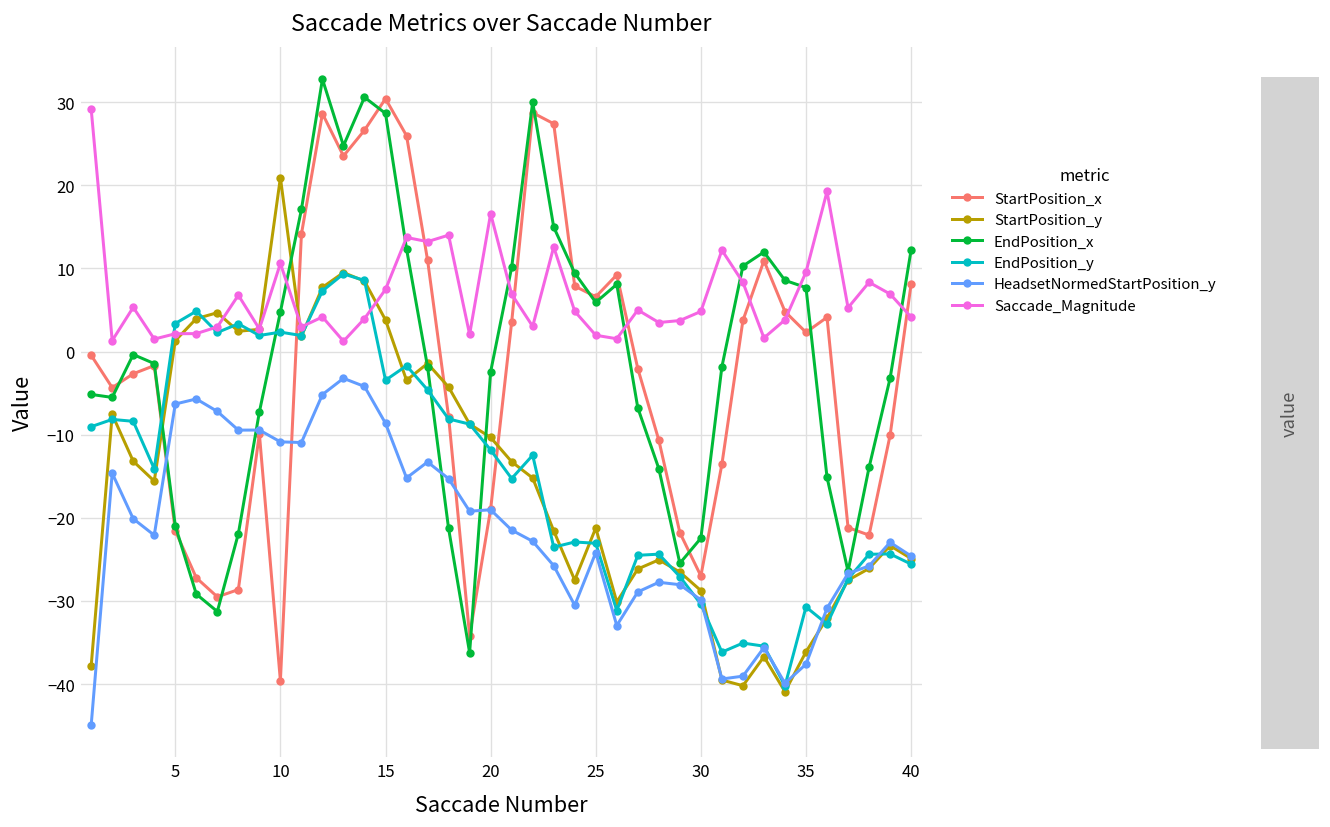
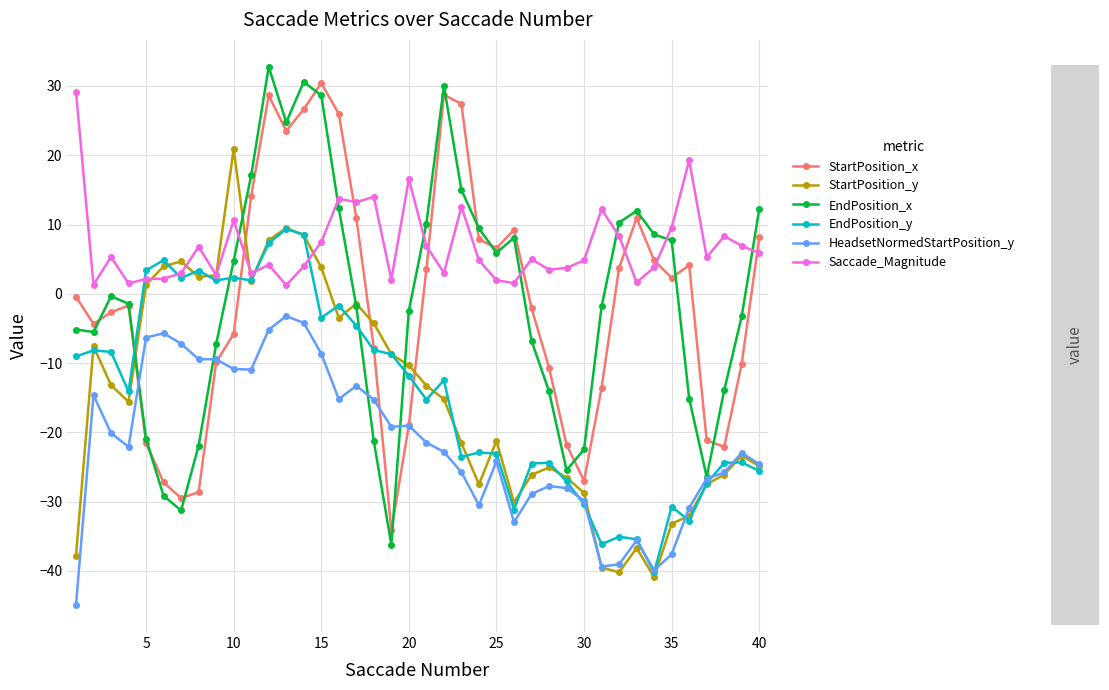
  {
    "StartPosition_x": {
      "5": -22,
-     "10": -40,
+     "10": -6,
      "15": 30,
      "25": 7,
      "30": -27,
      "35": 2,
      "40": 8
    },
    "StartPosition_y": {
      "5": 1,
      "10": 21,
      "15": 4,
      "20": -10,
      "25": -21,
      "30": -29,
-     "35": -36
+     "35": -33
    },
    "EndPosition_x": {
      "5": -21,
      "10": 5,
      "15": 29,
      "20": -2,
      "25": 6,
      "30": -22,
      "35": 8,
      "40": 12
    },
    "EndPosition_y": {
      "5": 3,
      "10": 2,
      "15": -3,
      "20": -12,
      "25": -23,
      "30": -30,
      "35": -31,
      "40": -26
    },
    "HeadsetNormedStartPosition_y": {
      "5": -6,
      "10": -11,
      "15": -9,
      "25": -24,
      "30": -30,
      "35": -38
    },
    "Saccade_Magnitude": {
      "5": 2,
      "10": 11,
      "15": 7,
      "20": 17,
      "25": 2,
      "30": 5,
      "35": 10,
-     "40": 4
+     "40": 6
    }
  }
